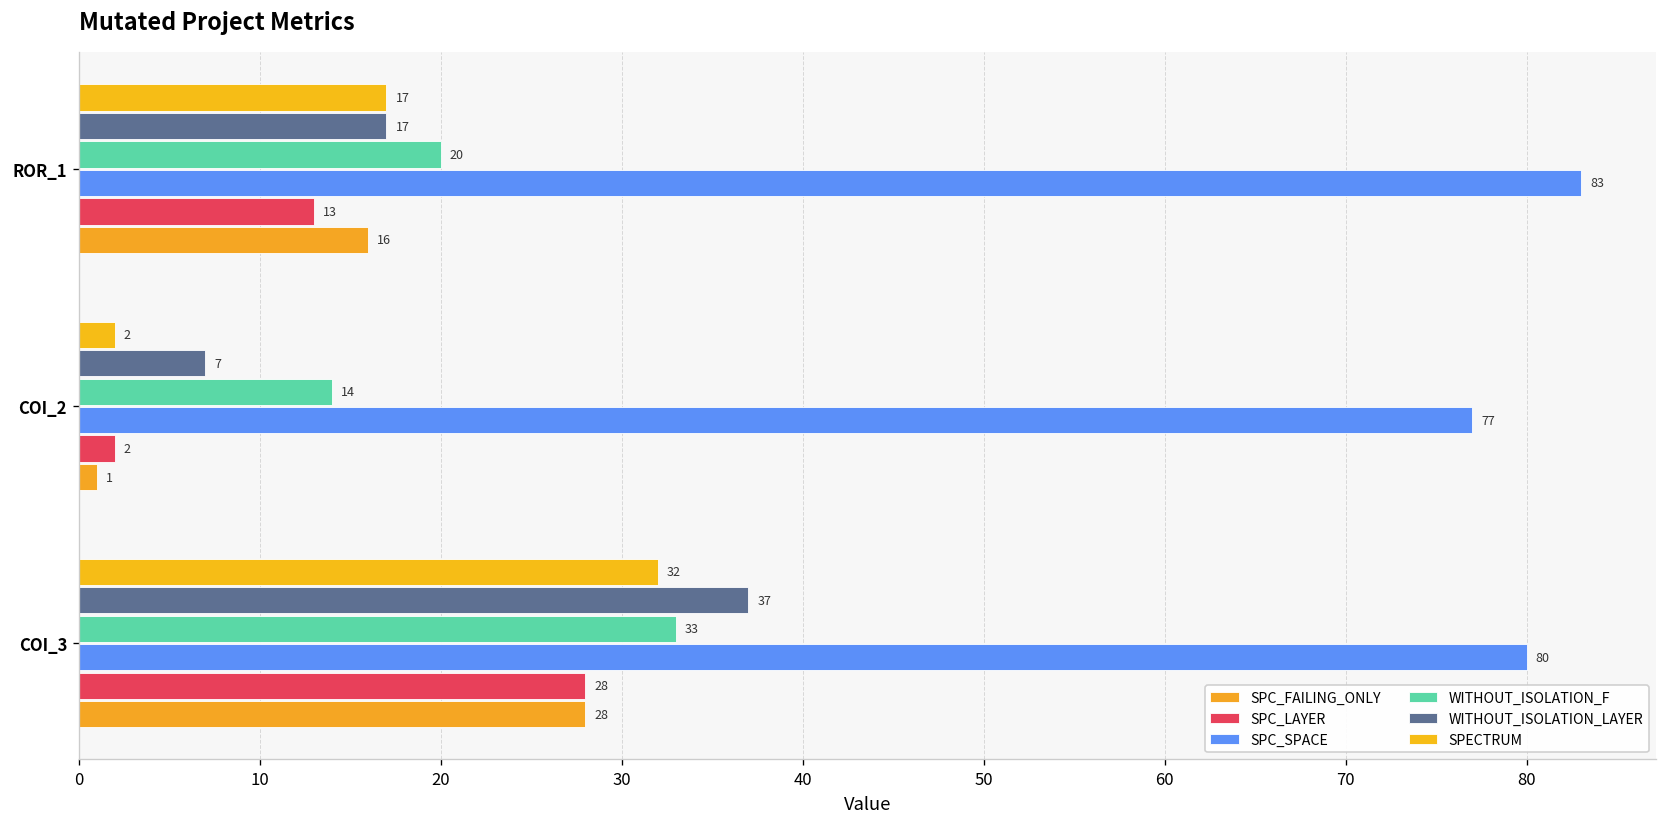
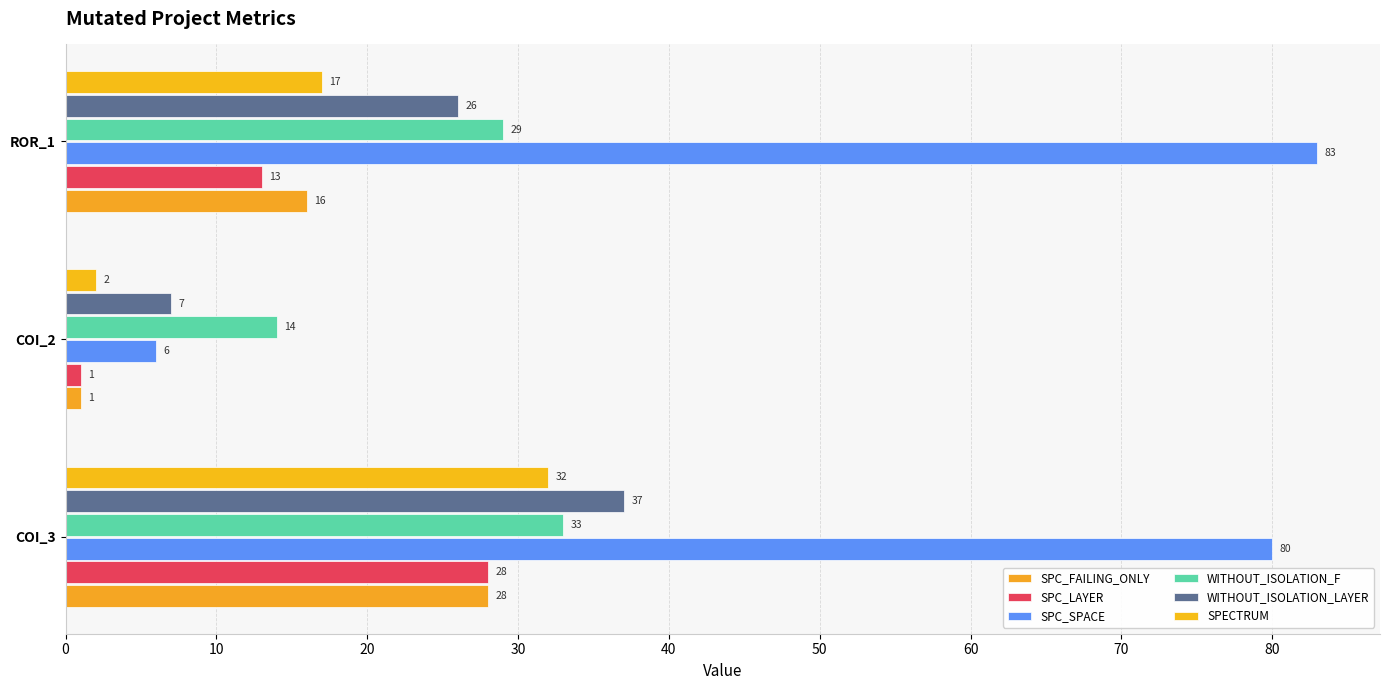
  {
    "SPC_LAYER": {
      "ROR_1": 13,
-     "COI_2": 2,
+     "COI_2": 1,
      "COI_3": 28
    },
    "SPC_SPACE": {
      "ROR_1": 83,
-     "COI_2": 77,
+     "COI_2": 6,
      "COI_3": 80
    },
    "WITHOUT_ISOLATION_F": {
-     "ROR_1": 20,
+     "ROR_1": 29,
      "COI_2": 14,
      "COI_3": 33
    },
    "WITHOUT_ISOLATION_LAYER": {
-     "ROR_1": 17,
+     "ROR_1": 26,
      "COI_2": 7,
      "COI_3": 37
    }
  }
